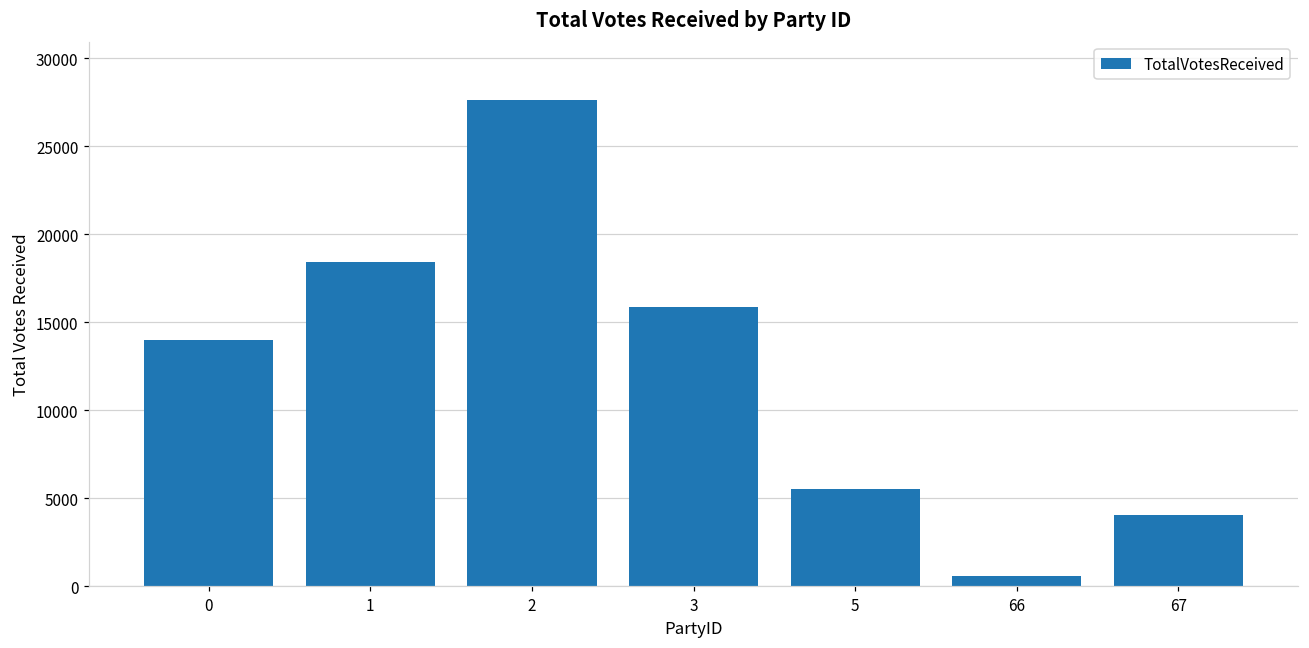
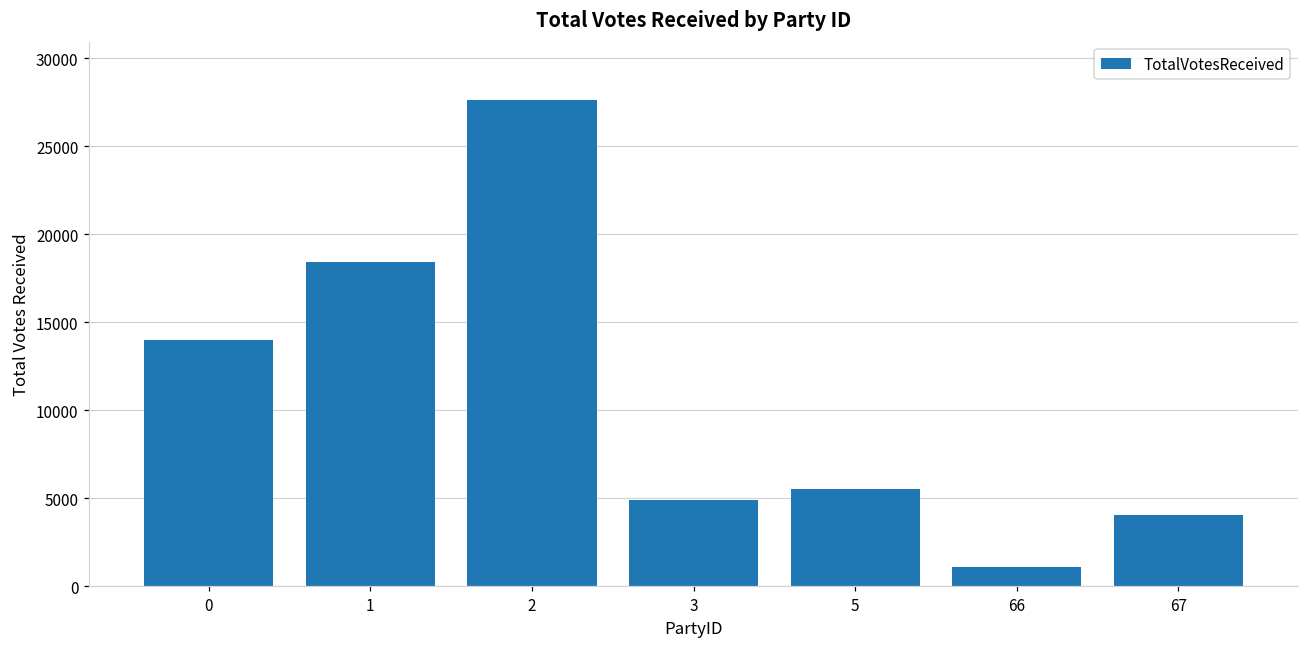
  {
    "0": 14000,
    "1": 18400,
    "2": 27600,
-   "3": 15900,
+   "3": 4900,
    "5": 5500,
-   "66": 600,
+   "66": 1100,
    "67": 4000
  }
